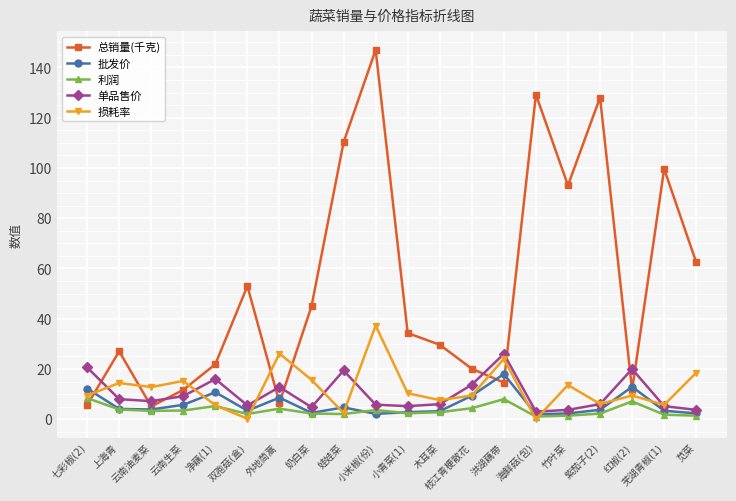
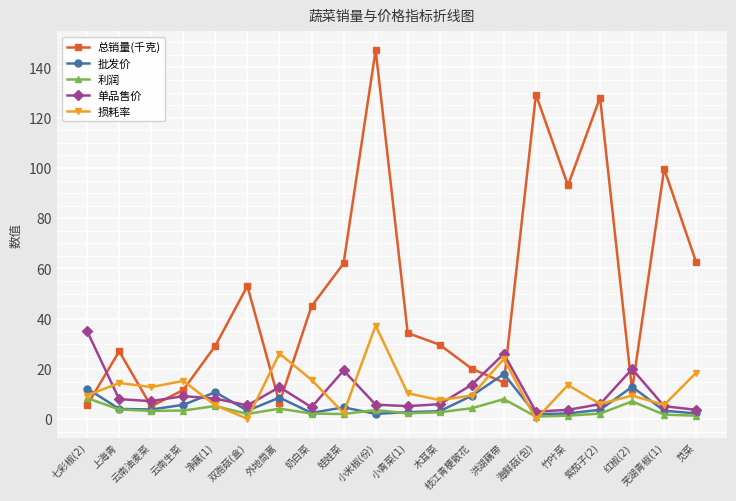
  {
    "总销量(千克)": {
      "七彩椒(2)": 6,
      "上海青": 27,
      "云南油麦菜": 5,
      "云南生菜": 12,
-     "净藕(1)": 22,
+     "净藕(1)": 29,
      "双孢菇(盒)": 53,
      "外地茼蒿": 7,
      "奶白菜": 45,
-     "娃娃菜": 110,
+     "娃娃菜": 62,
      "小米椒(份)": 147,
      "小青菜(1)": 34,
      "木耳菜": 30,
      "枝江青梗散花": 20,
      "洪湖藕带": 15,
      "海鲜菇(包)": 129,
      "竹叶菜": 93,
      "紫茄子(2)": 128,
      "红椒(2)": 12,
      "芜湖青椒(1)": 100,
      "苋菜": 62
    },
    "批发价": {
      "七彩椒(2)": 12,
      "云南生菜": 6,
      "净藕(1)": 11,
      "双孢菇(盒)": 3,
      "外地茼蒿": 9,
      "娃娃菜": 5,
      "小米椒(份)": 2,
      "洪湖藕带": 18,
      "紫茄子(2)": 4,
      "红椒(2)": 13,
      "芜湖青椒(1)": 3
    },
    "利润": {
      "七彩椒(2)": 8,
      "云南生菜": 3,
      "双孢菇(盒)": 2,
      "外地茼蒿": 4,
      "小米椒(份)": 4,
      "枝江青梗散花": 4,
      "洪湖藕带": 8,
      "紫茄子(2)": 2,
      "红椒(2)": 7,
      "芜湖青椒(1)": 2
    },
    "单品售价": {
-     "七彩椒(2)": 21,
+     "七彩椒(2)": 35,
      "上海青": 8,
      "云南油麦菜": 7,
      "云南生菜": 9,
-     "净藕(1)": 16,
+     "净藕(1)": 8,
      "双孢菇(盒)": 6,
      "外地茼蒿": 13,
      "奶白菜": 5,
      "娃娃菜": 19,
      "小米椒(份)": 6,
      "小青菜(1)": 5,
      "木耳菜": 6,
      "枝江青梗散花": 14,
      "洪湖藕带": 26,
      "海鲜菇(包)": 3,
      "竹叶菜": 4,
      "红椒(2)": 20,
      "苋菜": 4
    },
    "损耗率": {
      "七彩椒(2)": 9,
      "上海青": 14,
      "云南油麦菜": 13,
      "云南生菜": 15,
      "双孢菇(盒)": 0,
      "外地茼蒿": 26,
      "奶白菜": 16,
      "小米椒(份)": 37,
      "小青菜(1)": 10,
      "木耳菜": 8,
      "洪湖藕带": 24,
      "海鲜菇(包)": 0,
      "竹叶菜": 14,
      "红椒(2)": 9,
      "苋菜": 19
    }
  }
